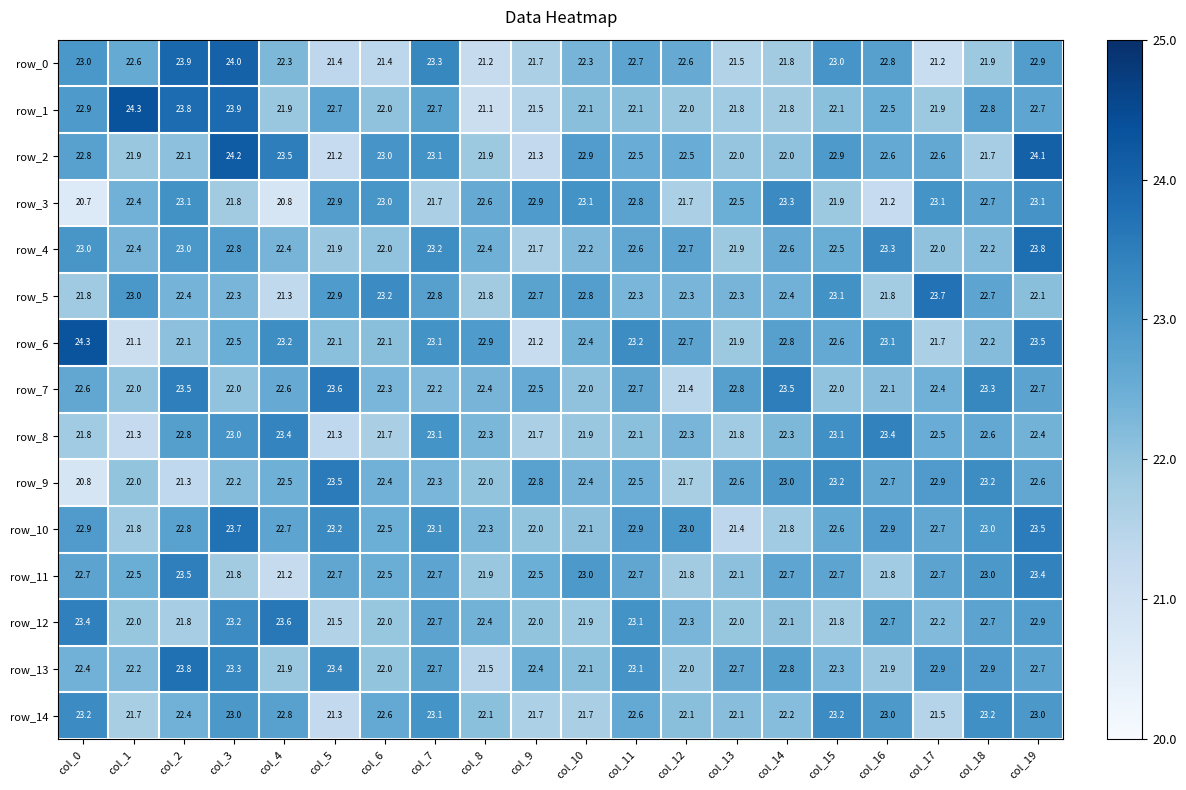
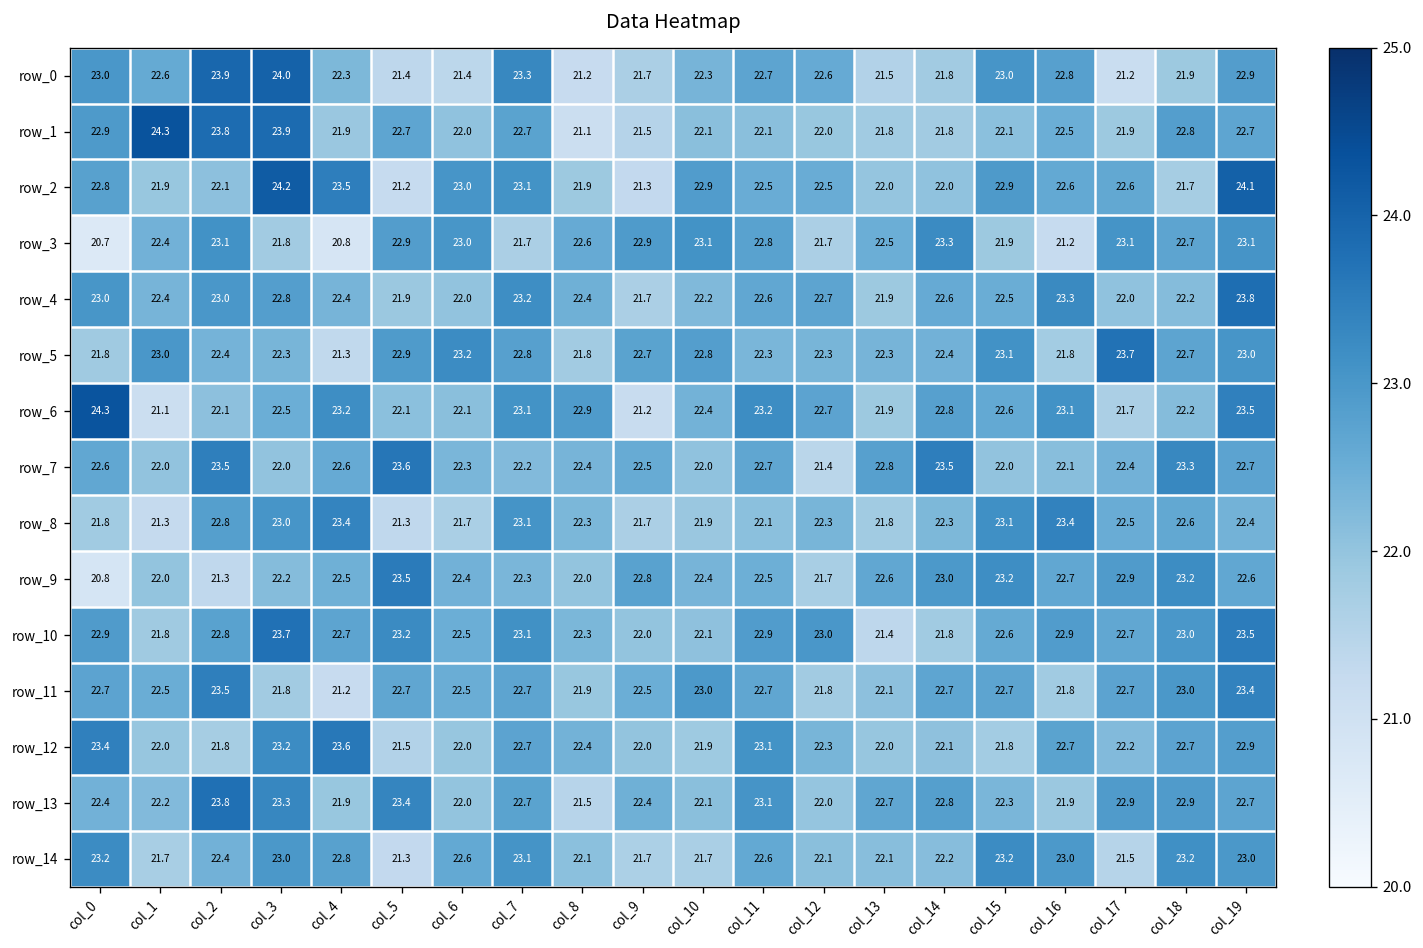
  {
    "row_5": {
      "col_0": 21.8,
      "col_1": 23.0,
      "col_2": 22.4,
      "col_3": 22.3,
      "col_4": 21.3,
      "col_5": 22.9,
      "col_6": 23.2,
      "col_7": 22.8,
      "col_8": 21.8,
      "col_9": 22.7,
      "col_10": 22.8,
      "col_11": 22.3,
      "col_12": 22.3,
      "col_13": 22.3,
      "col_14": 22.4,
      "col_15": 23.1,
      "col_16": 21.8,
      "col_17": 23.7,
      "col_18": 22.7,
-     "col_19": 22.1
+     "col_19": 23.0
    }
  }
